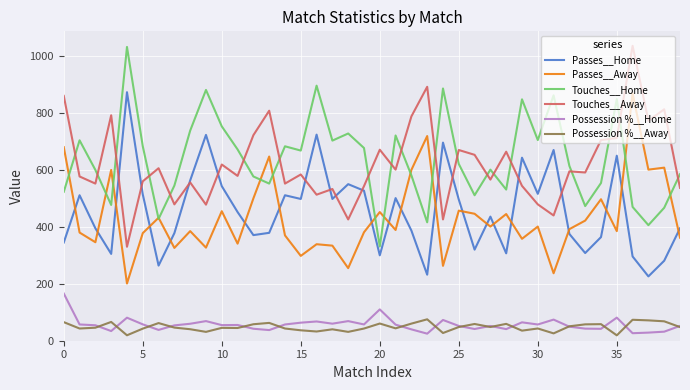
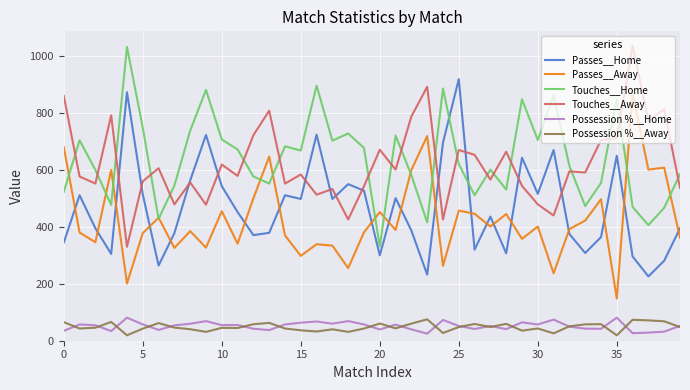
  {
    "Passes__Home": {
      "0": 350,
      "5": 510,
      "10": 540,
      "15": 500,
      "20": 300,
-     "25": 500,
+     "25": 920,
      "30": 520,
      "35": 650
    },
    "Passes__Away": {
      "0": 680,
      "5": 380,
      "10": 460,
      "15": 300,
      "20": 450,
      "25": 460,
      "30": 400,
-     "35": 390
+     "35": 150
    },
    "Touches__Home": {
      "0": 520,
-     "5": 680,
-     "10": 750,
+     "5": 750,
+     "10": 710,
      "15": 670,
      "20": 330,
      "25": 620,
      "30": 710
    },
    "Touches__Away": {
      "0": 860,
      "5": 560,
      "10": 620,
      "15": 580,
      "20": 670,
      "25": 670,
      "30": 480
    },
    "Possession %__Home": {
-     "0": 170,
+     "0": 30,
      "5": 60,
      "10": 50,
      "15": 60,
-     "20": 110,
+     "20": 40,
      "30": 60,
      "35": 80
    },
    "Possession %__Away": {
      "0": 70,
      "5": 40,
      "10": 50,
      "15": 40,
      "20": 60,
      "30": 40,
      "35": 20
    }
  }
